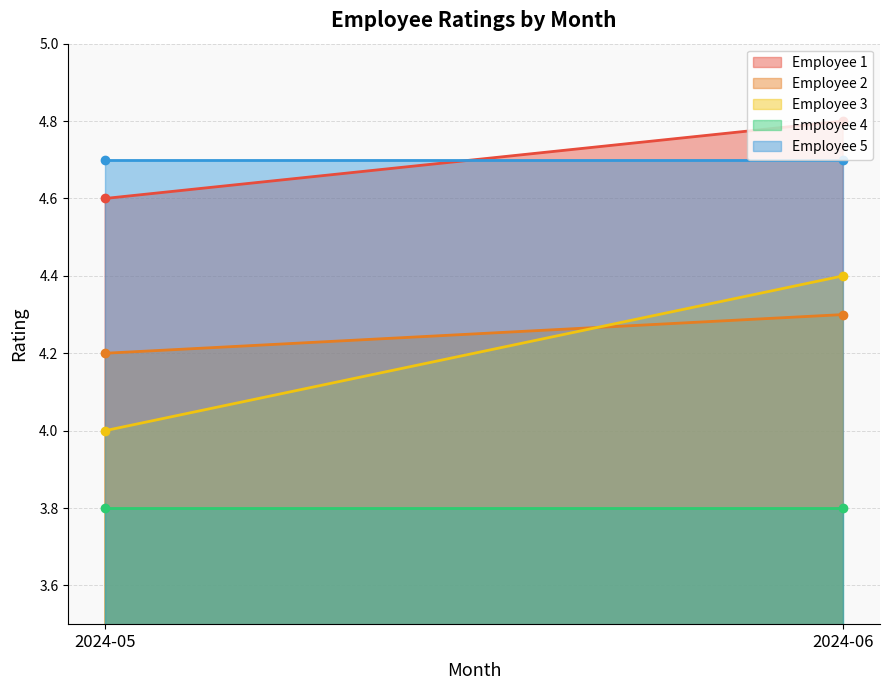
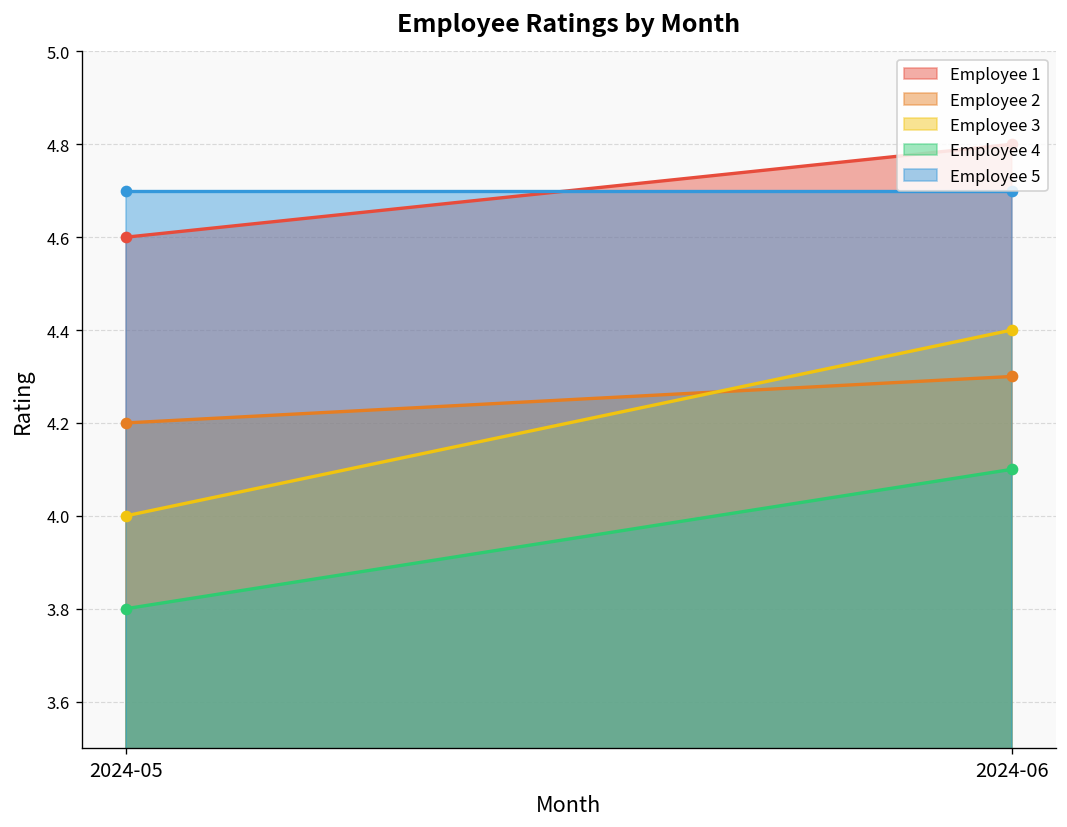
  {
    "Employee 4": {
      "2024-05": 3.8,
-     "2024-06": 3.8
+     "2024-06": 4.1
    },
    "Employee 5": {
      "2024-05": 4.7,
      "2024-06": 4.7
    }
  }
